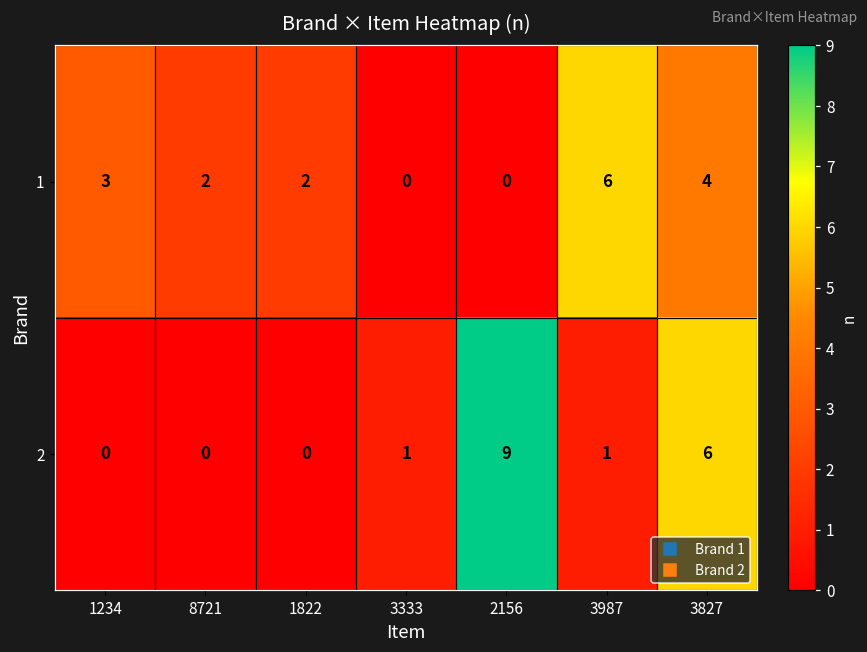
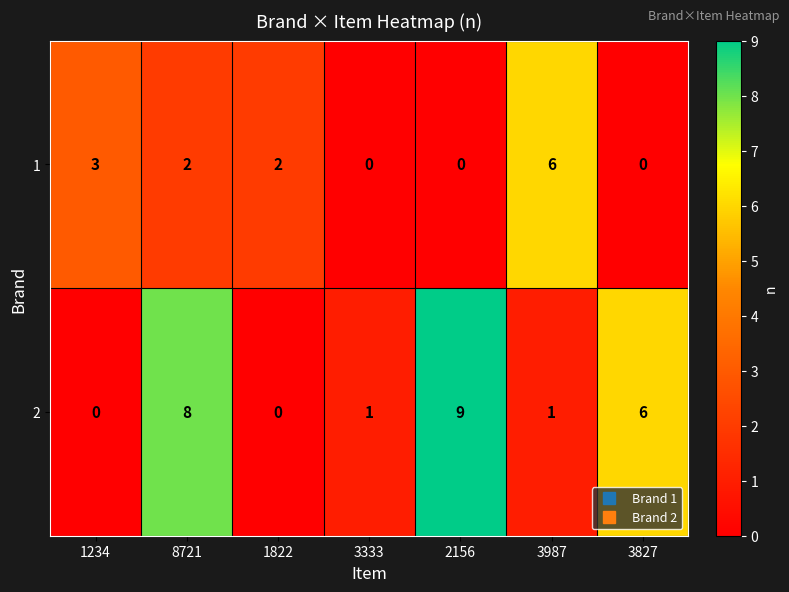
  {
    "1": {
      "1234": 3,
      "8721": 2,
      "1822": 2,
      "3333": 0,
      "2156": 0,
      "3987": 6,
-     "3827": 4
+     "3827": 0
    },
    "2": {
      "1234": 0,
-     "8721": 0,
+     "8721": 8,
      "1822": 0,
      "3333": 1,
      "2156": 9,
      "3987": 1,
      "3827": 6
    }
  }
